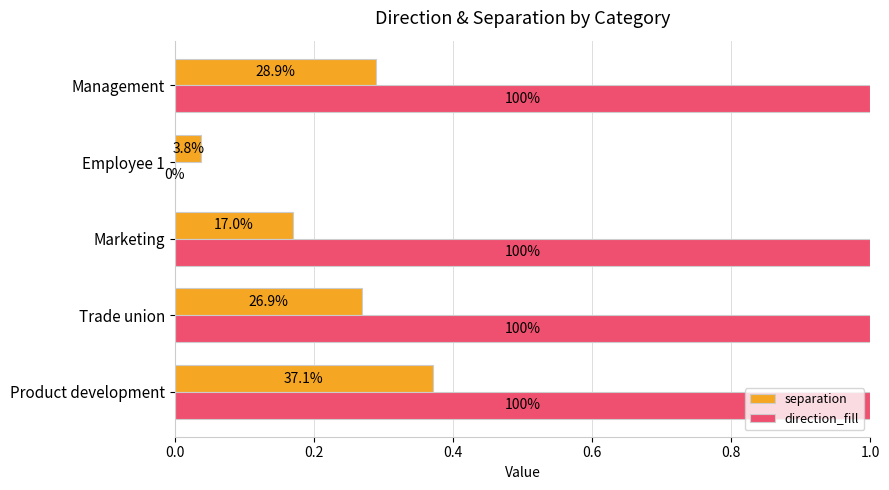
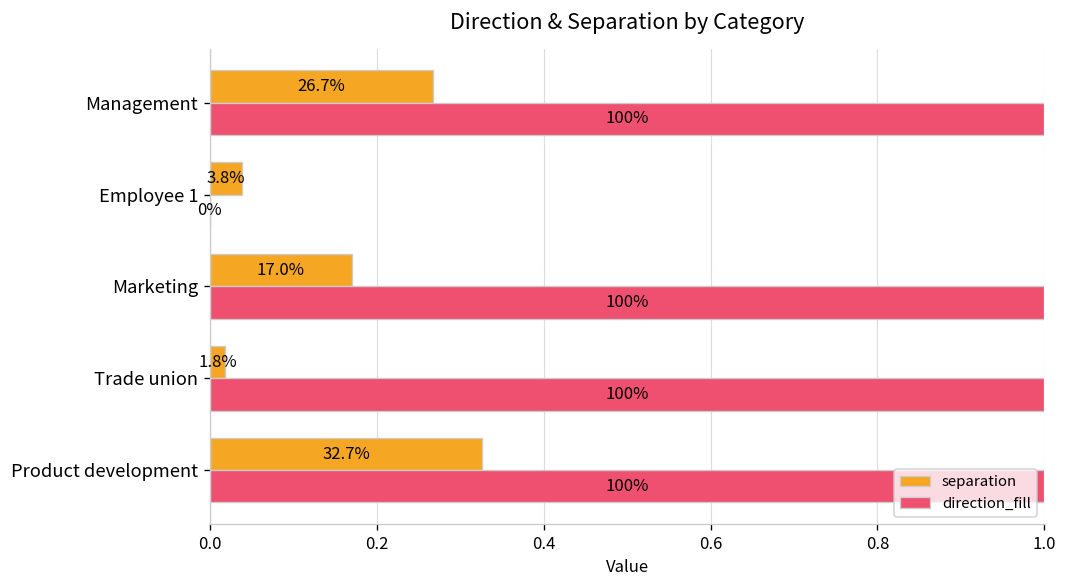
  {
    "separation": {
-     "Management": "28.9%",
+     "Management": "26.7%",
      "Employee 1": "3.8%",
      "Marketing": "17.0%",
-     "Trade union": "26.9%",
-     "Product development": "37.1%"
+     "Trade union": "1.8%",
+     "Product development": "32.7%"
    },
    "direction_fill": {
      "Management": "100%",
      "Employee 1": "0%",
      "Marketing": "100%",
      "Trade union": "100%",
      "Product development": "100%"
    }
  }
